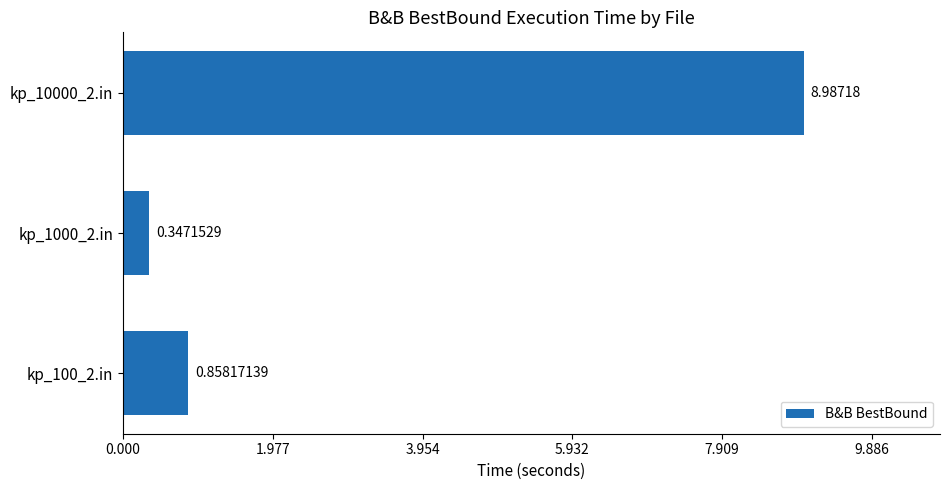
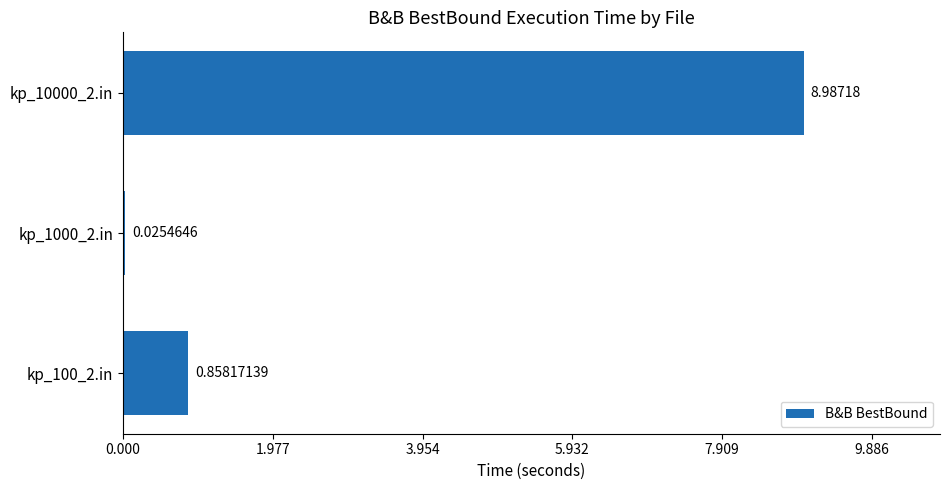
  {
    "kp_10000_2.in": 8.98718,
-   "kp_1000_2.in": 0.3471529,
+   "kp_1000_2.in": 0.0254646,
    "kp_100_2.in": 0.85817139
  }
